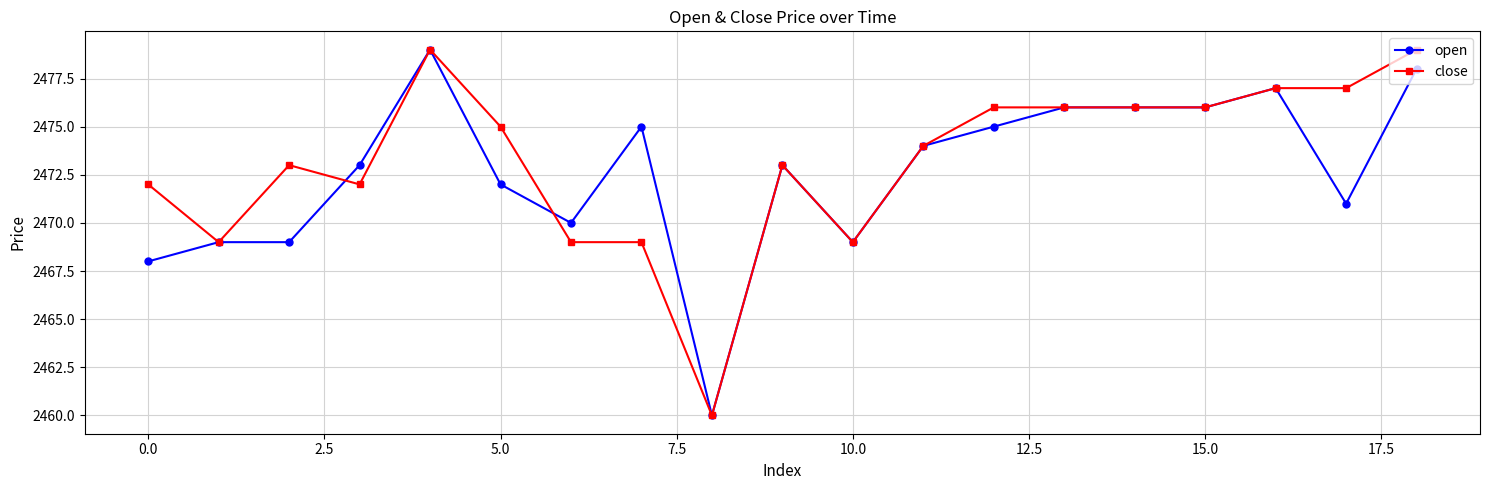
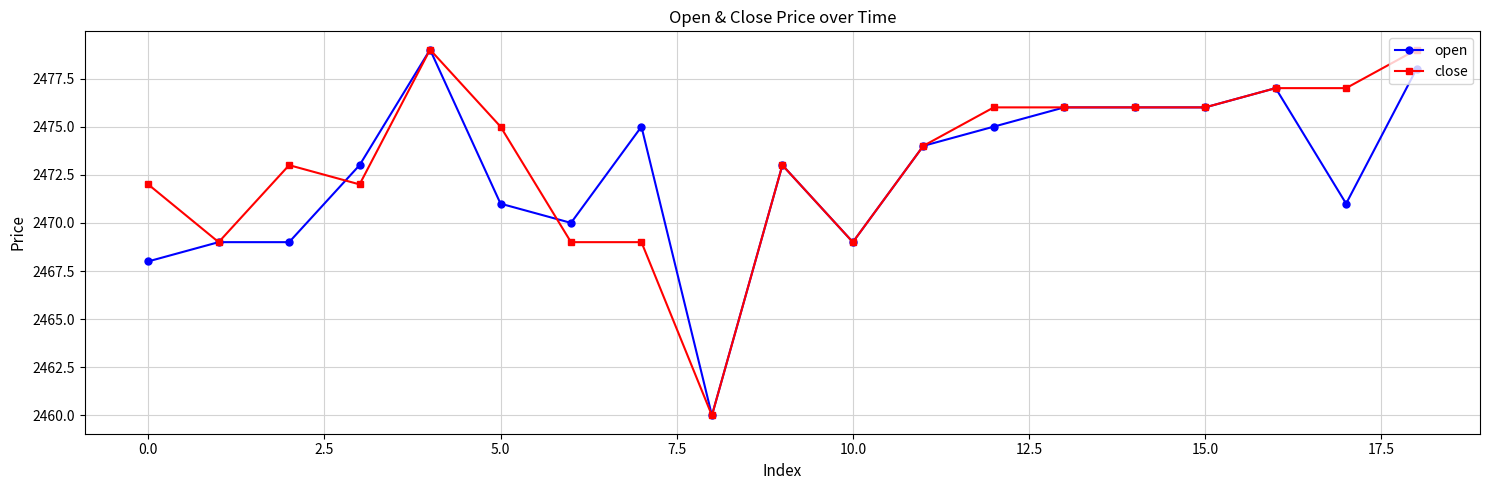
  {
    "open": {
      "0.0": 2468,
-     "5.0": 2472
+     "5.0": 2471
    },
    "close": {
      "0.0": 2472,
      "5.0": 2475
    }
  }
